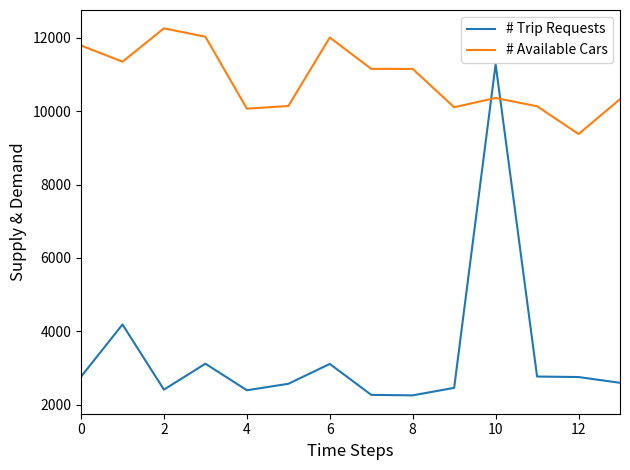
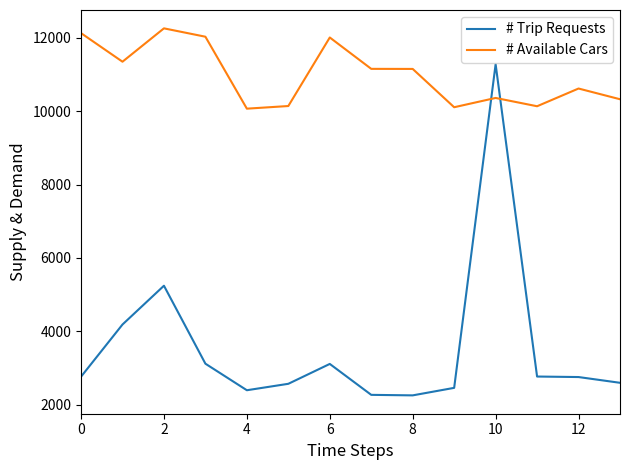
  {
    "# Trip Requests": {
      "0": 2800,
-     "2": 2400,
+     "2": 5200,
      "4": 2400,
      "6": 3100,
      "8": 2300,
      "10": 11300,
      "12": 2800
    },
    "# Available Cars": {
-     "0": 11800,
+     "0": 12100,
      "2": 12300,
      "4": 10100,
      "6": 12000,
      "8": 11200,
      "10": 10400,
-     "12": 9400
+     "12": 10600
    }
  }
